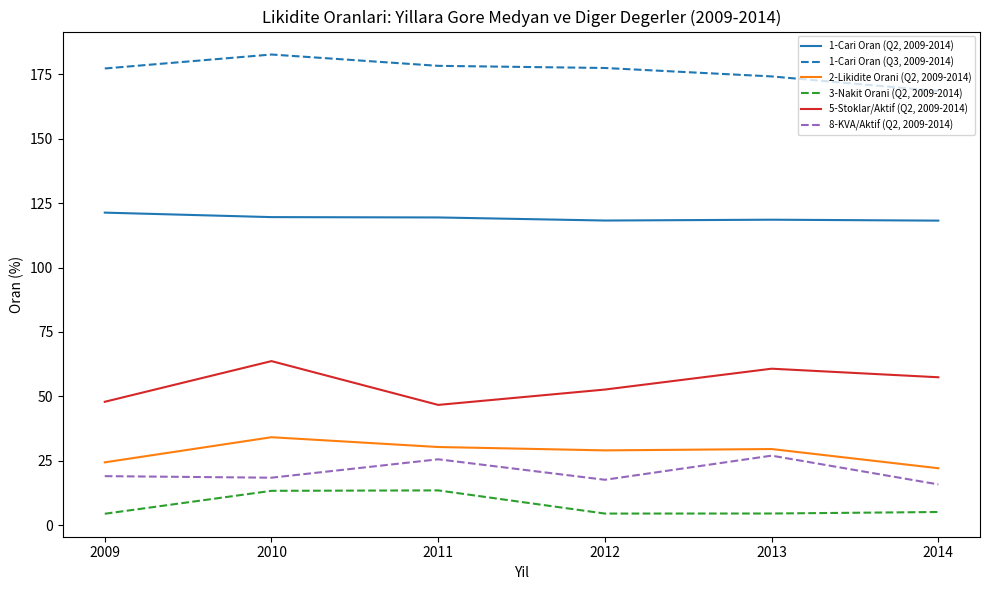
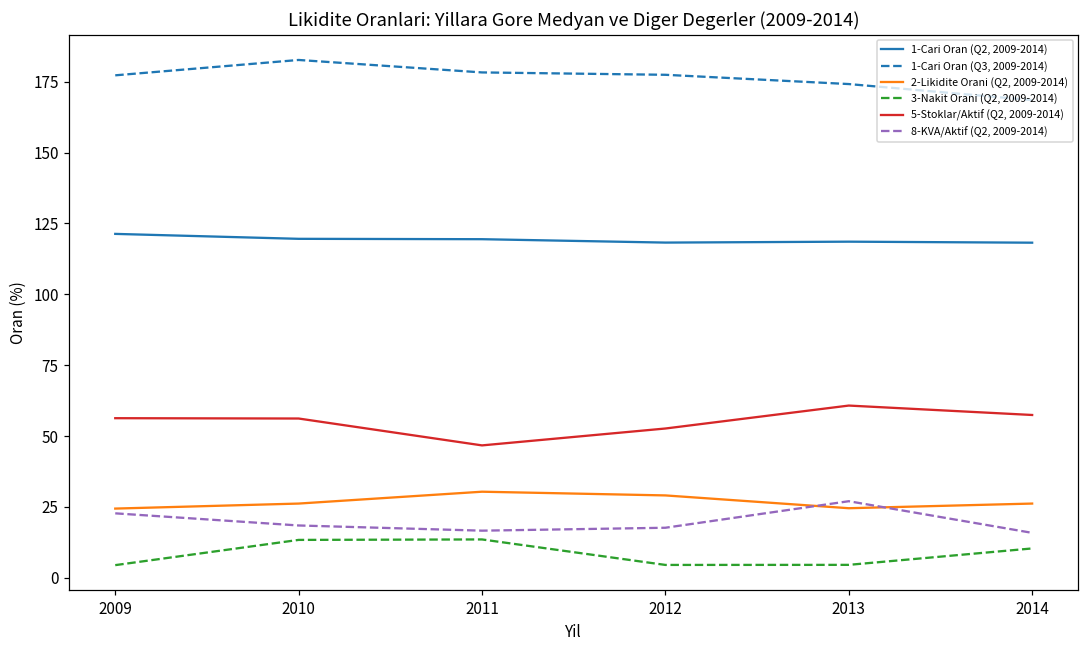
  {
    "2-Likidite Orani (Q2, 2009-2014)": {
      "2009": 24,
-     "2010": 34,
+     "2010": 26,
      "2011": 30,
      "2012": 29,
-     "2013": 30,
-     "2014": 22
+     "2013": 25,
+     "2014": 26
    },
    "3-Nakit Orani (Q2, 2009-2014)": {
      "2009": 4,
      "2010": 13,
      "2011": 14,
      "2012": 5,
      "2013": 5,
-     "2014": 5
+     "2014": 10
    },
    "5-Stoklar/Aktif (Q2, 2009-2014)": {
-     "2009": 48,
-     "2010": 64,
+     "2009": 56,
+     "2010": 56,
      "2011": 47,
      "2012": 53,
      "2013": 61,
      "2014": 57
    },
    "8-KVA/Aktif (Q2, 2009-2014)": {
-     "2009": 19,
+     "2009": 23,
      "2010": 18,
-     "2011": 26,
+     "2011": 17,
      "2012": 18,
      "2013": 27,
      "2014": 16
    }
  }
